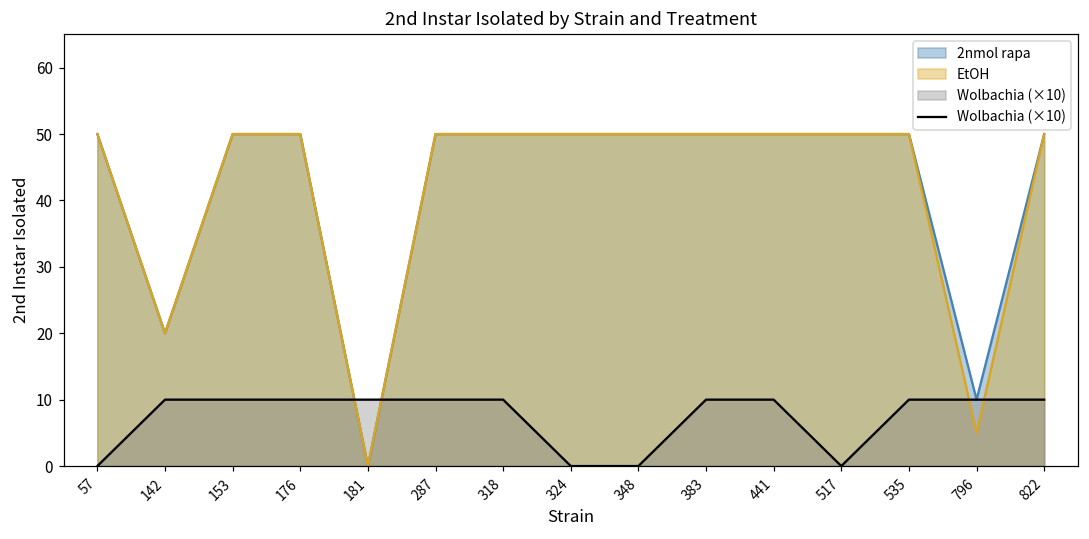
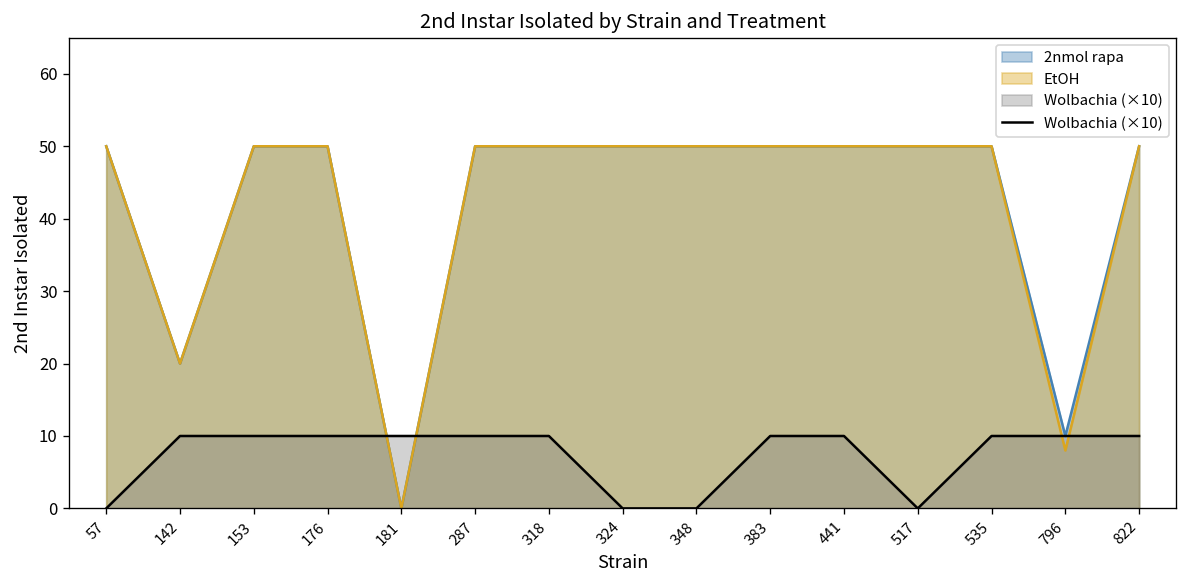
  {
    "EtOH": {
-     "796": 5
+     "796": 8
    }
  }
